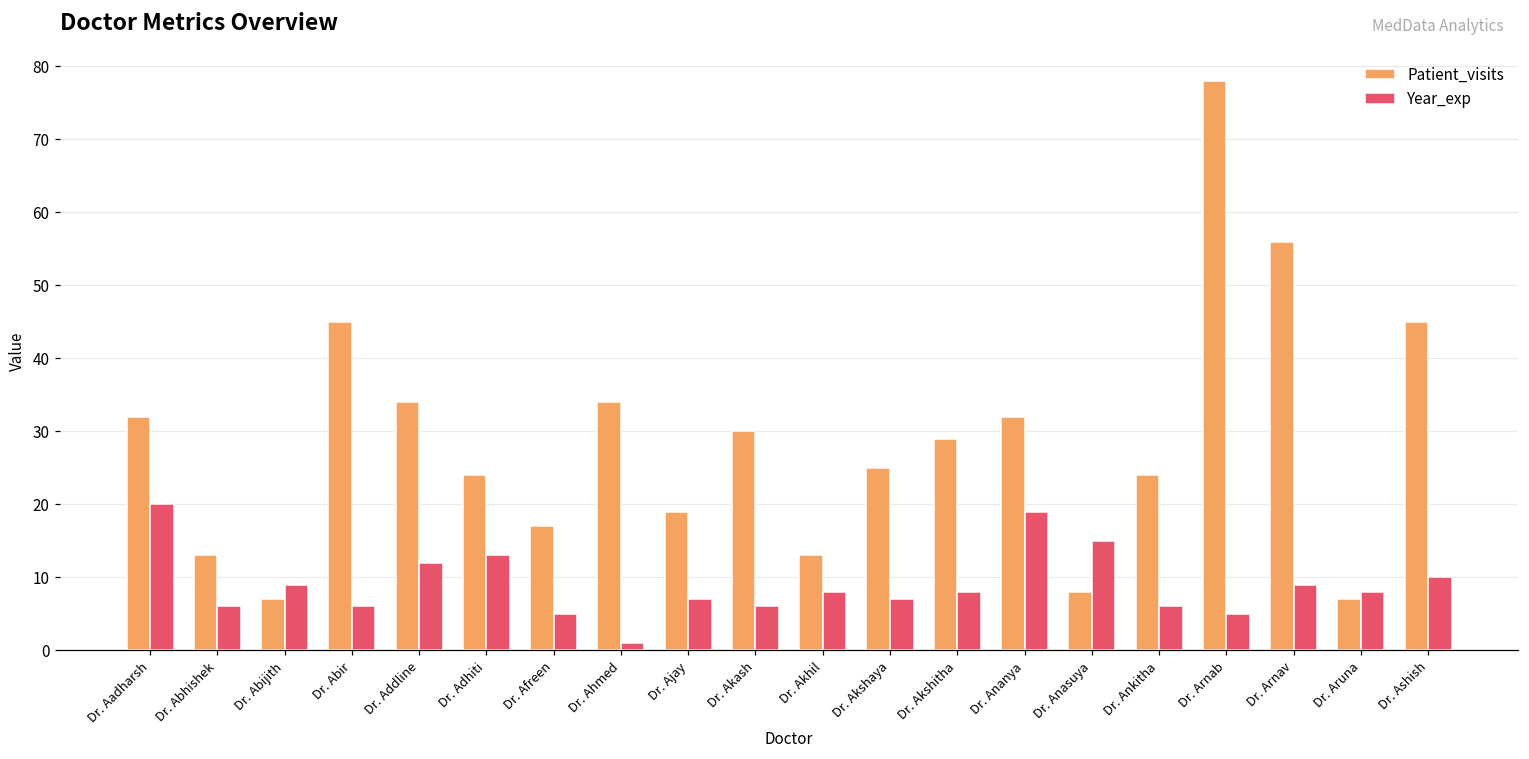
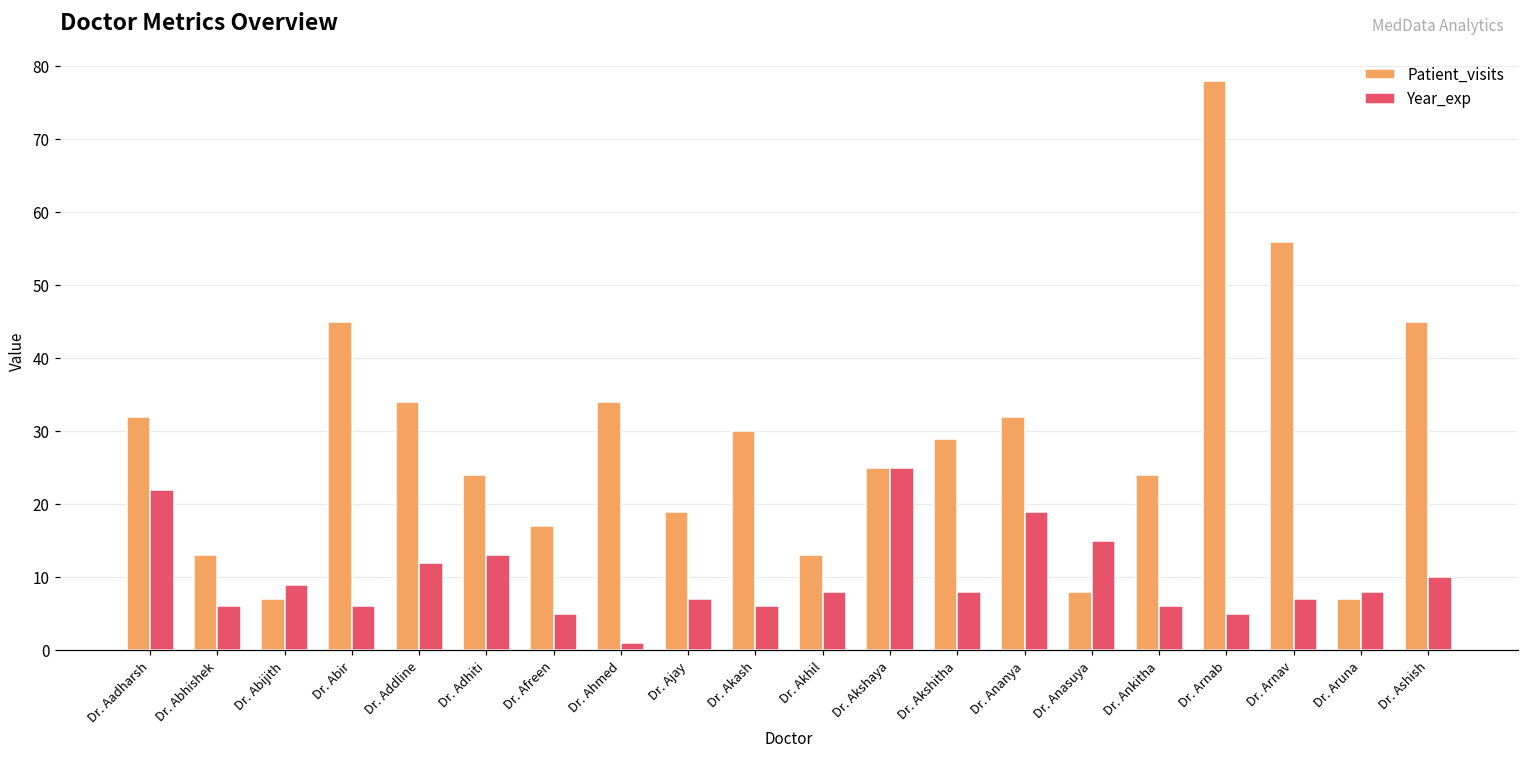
  {
    "Patient_visits": {
      "Dr. Aadharsh": 32,
      "Dr. Abhishek": 13,
      "Dr. Abijith": 7,
      "Dr. Abir": 45,
      "Dr. Addline": 34,
      "Dr. Adhiti": 24,
      "Dr. Afreen": 17,
      "Dr. Ahmed": 34,
      "Dr. Ajay": 19,
      "Dr. Akash": 30,
      "Dr. Akhil": 13,
      "Dr. Akshaya": 25,
      "Dr. Akshitha": 29,
      "Dr. Ananya": 32,
      "Dr. Anasuya": 8,
      "Dr. Ankitha": 24,
      "Dr. Arnab": 78,
      "Dr. Arnav": 56,
      "Dr. Aruna": 7,
      "Dr. Ashish": 45
    },
    "Year_exp": {
-     "Dr. Aadharsh": 20,
+     "Dr. Aadharsh": 22,
      "Dr. Abhishek": 6,
      "Dr. Abijith": 9,
      "Dr. Abir": 6,
      "Dr. Addline": 12,
      "Dr. Adhiti": 13,
      "Dr. Afreen": 5,
      "Dr. Ahmed": 1,
      "Dr. Ajay": 7,
      "Dr. Akash": 6,
      "Dr. Akhil": 8,
-     "Dr. Akshaya": 7,
+     "Dr. Akshaya": 25,
      "Dr. Akshitha": 8,
      "Dr. Ananya": 19,
      "Dr. Anasuya": 15,
      "Dr. Ankitha": 6,
      "Dr. Arnab": 5,
-     "Dr. Arnav": 9,
+     "Dr. Arnav": 7,
      "Dr. Aruna": 8,
      "Dr. Ashish": 10
    }
  }
